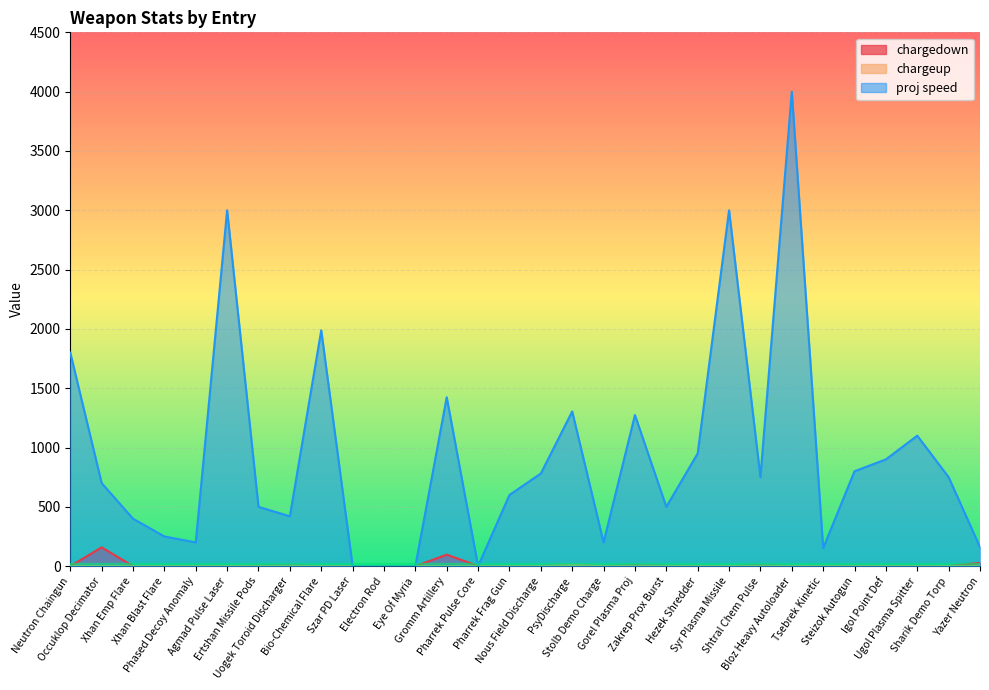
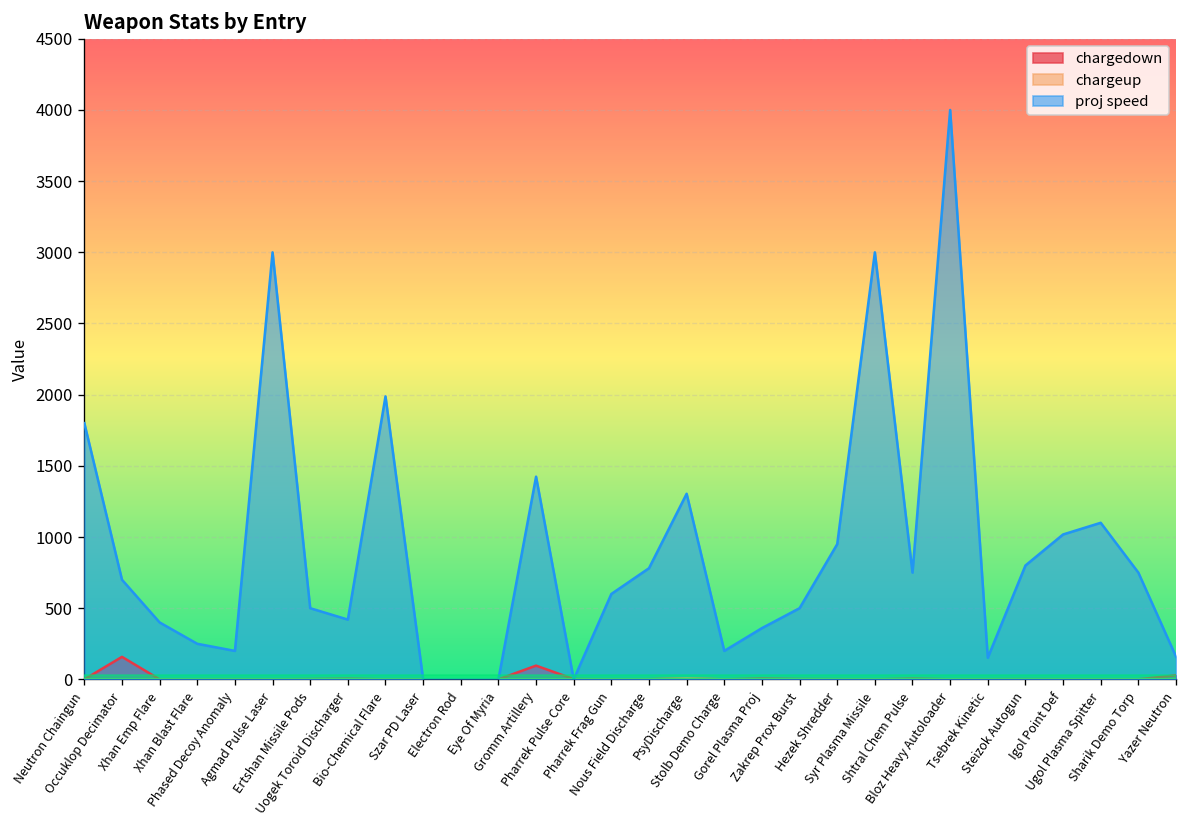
  {
    "chargedown": {
      "Occuklop Decimator": 160,
      "Gromm Artillery": 100
    },
    "proj speed": {
      "Neutron Chaingun": 1800,
      "Occuklop Decimator": 700,
      "Xhan Emp Flare": 400,
      "Xhan Blast Flare": 250,
      "Phased Decoy Anomaly": 200,
      "Agmad Pulse Laser": 3000,
      "Ertshan Missile Pods": 500,
      "Uogek Toroid Discharger": 420,
      "Bio-Chemical Flare": 1990,
      "Gromm Artillery": 1420,
      "Pharrek Frag Gun": 600,
      "Nous Field Discharge": 780,
      "PsyDischarge": 1300,
      "Stolb Demo Charge": 200,
-     "Gorel Plasma Proj": 1270,
+     "Gorel Plasma Proj": 360,
      "Zakrep Prox Burst": 500,
      "Hezek Shredder": 950,
      "Syr Plasma Missile": 3000,
      "Shtral Chem Pulse": 750,
      "Bloz Heavy Autoloader": 4000,
      "Tsebrek Kinetic": 150,
      "Steizok Autogun": 800,
-     "Igol Point Def": 900,
+     "Igol Point Def": 1020,
      "Ugol Plasma Spitter": 1100,
      "Sharik Demo Torp": 750,
      "Yazer Neutron": 160
    }
  }
